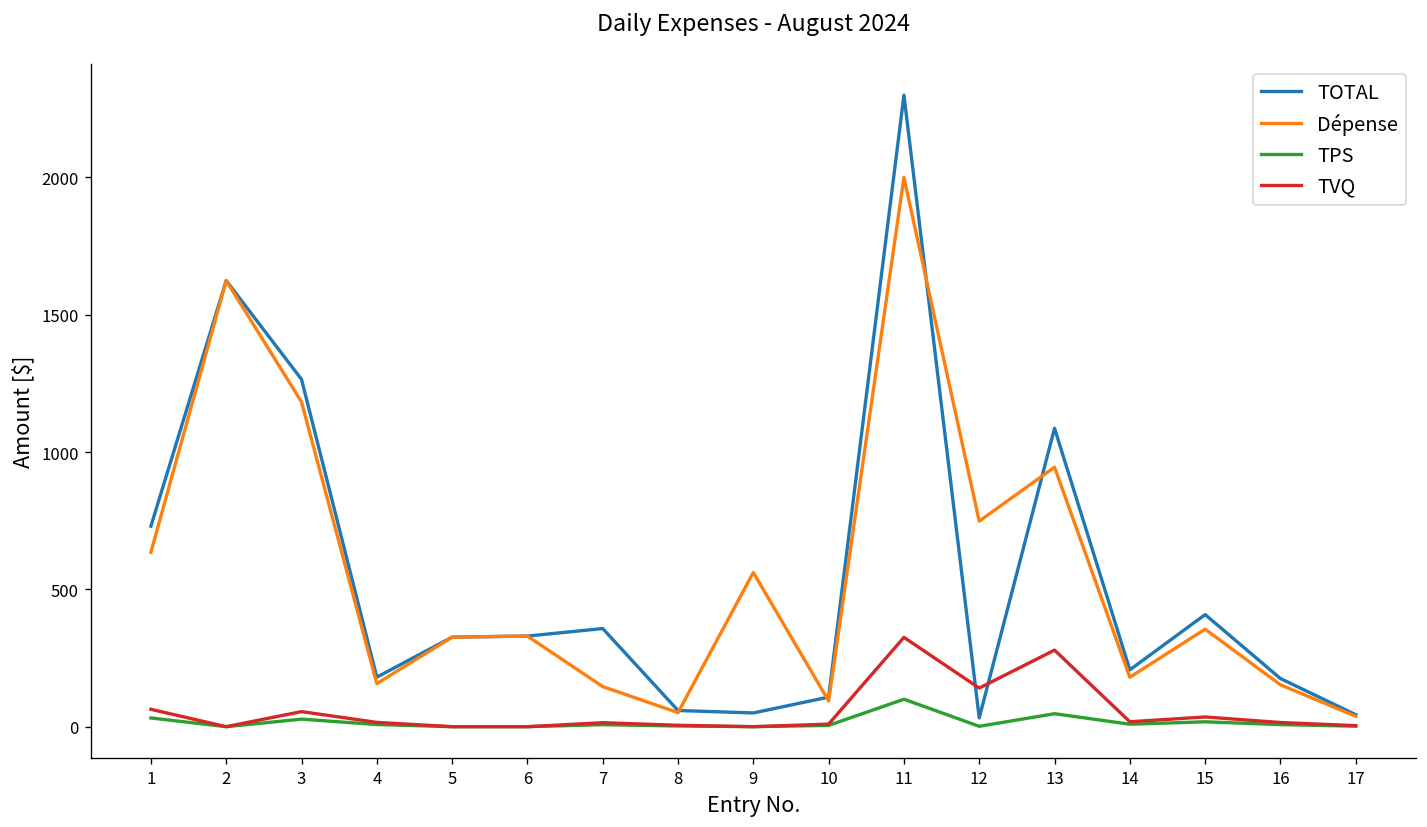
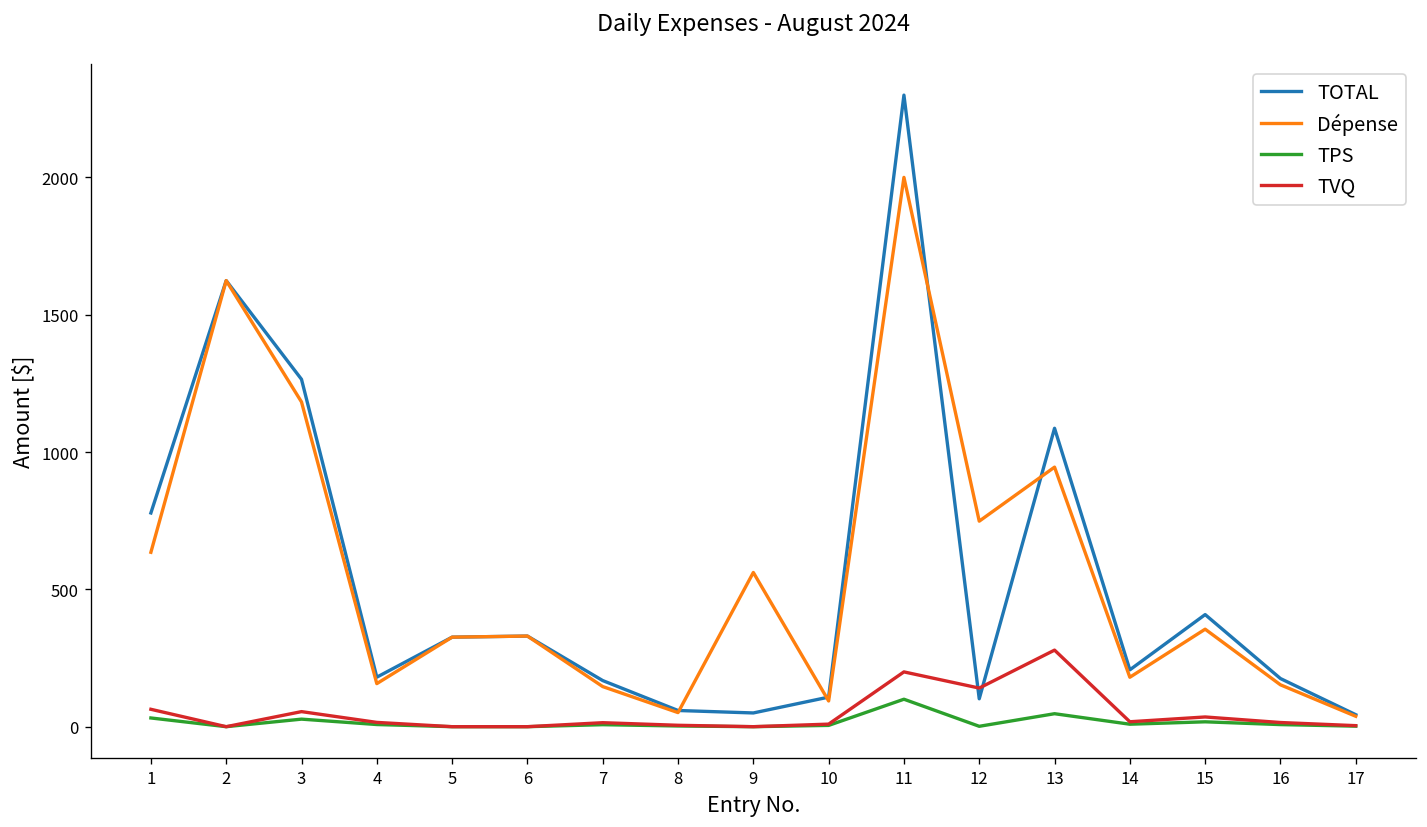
  {
    "TOTAL": {
-     "1": 730,
+     "1": 780,
      "3": 1260,
      "4": 180,
-     "7": 360,
+     "7": 170,
      "9": 50,
      "10": 110,
      "11": 2300,
-     "12": 30,
+     "12": 100,
      "13": 1090,
      "14": 210,
      "15": 410,
      "16": 180
    },
    "Dépense": {
      "1": 640,
      "3": 1180,
      "4": 160,
      "7": 150,
      "9": 560,
      "10": 90,
      "11": 2000,
      "12": 750,
      "13": 950,
      "14": 180,
      "15": 360,
      "16": 150
    },
    "TPS": {
      "1": 30,
      "3": 30,
      "11": 100,
      "12": 0,
      "13": 50,
      "15": 20
    },
    "TVQ": {
      "1": 60,
      "3": 50,
-     "11": 330,
+     "11": 200,
      "12": 140,
      "13": 280,
      "15": 40
    }
  }
